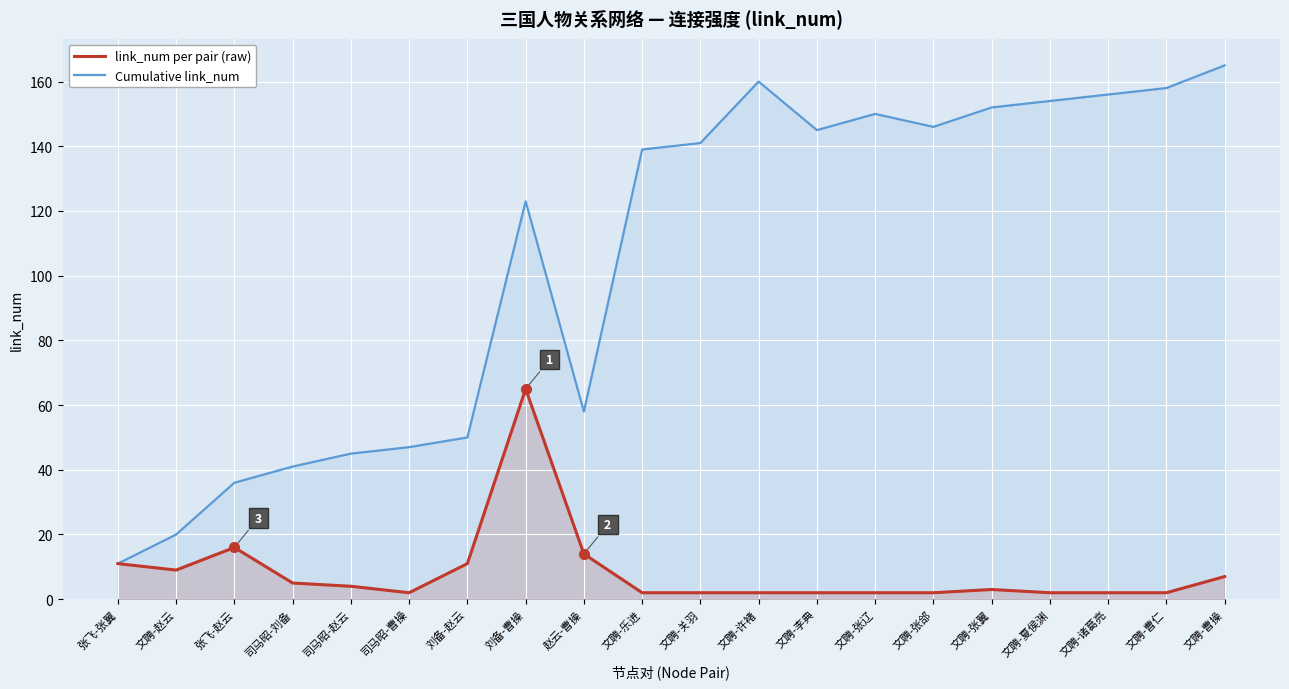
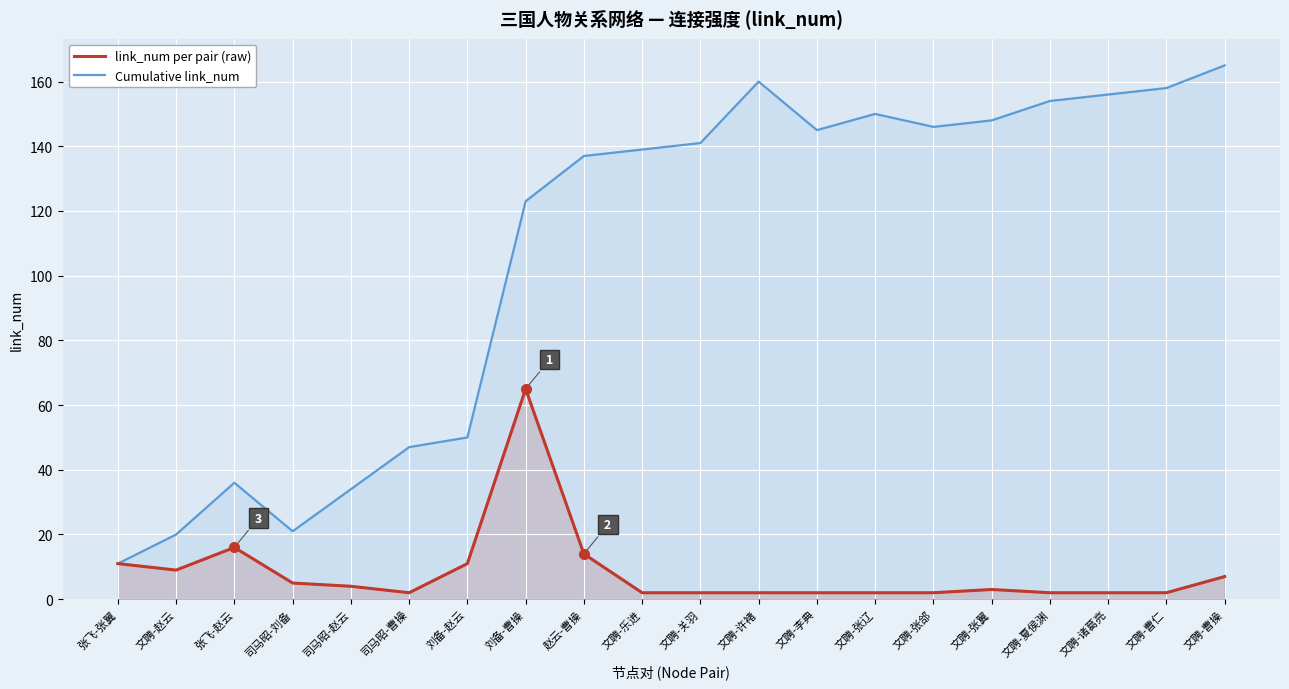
  {
    "Cumulative link_num": {
      "文聘-赵云": 20,
      "张飞-赵云": 36,
-     "司马昭-刘备": 41,
-     "司马昭-赵云": 45,
+     "司马昭-刘备": 21,
+     "司马昭-赵云": 34,
      "司马昭-曹操": 47,
      "刘备-赵云": 50,
      "刘备-曹操": 123,
-     "赵云-曹操": 58,
+     "赵云-曹操": 137,
      "文聘-乐进": 139,
      "文聘-关羽": 141,
      "文聘-许褚": 160,
      "文聘-李典": 145,
      "文聘-张辽": 150,
      "文聘-张郃": 146,
-     "文聘-张翼": 152,
+     "文聘-张翼": 148,
      "文聘-夏侯渊": 154,
      "文聘-诸葛亮": 156,
      "文聘-曹仁": 158,
      "文聘-曹操": 165
    }
  }
